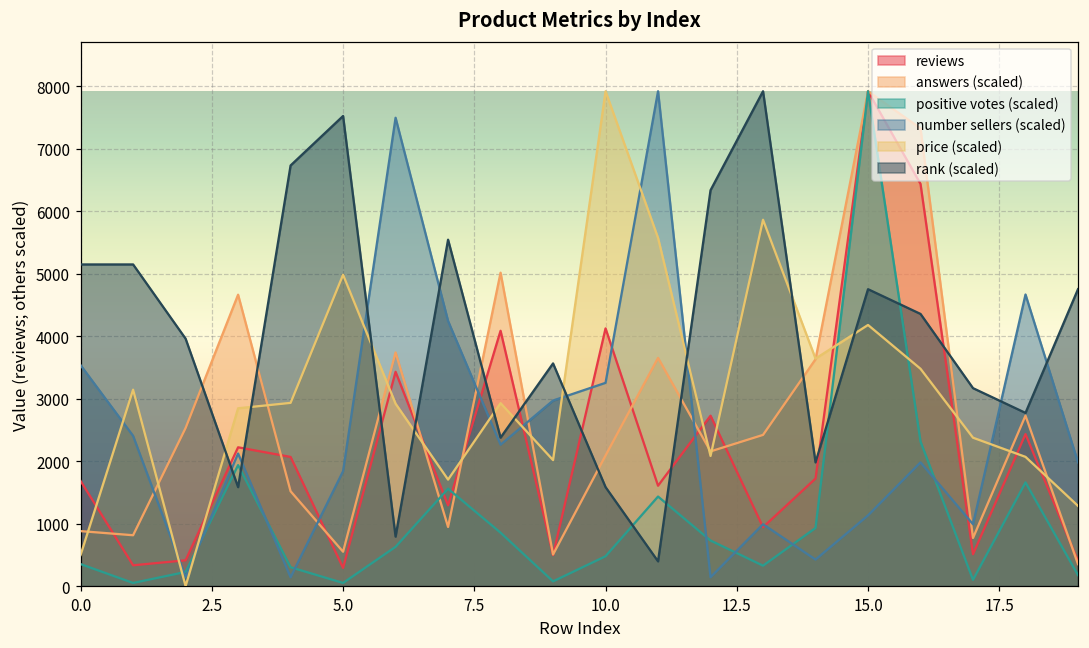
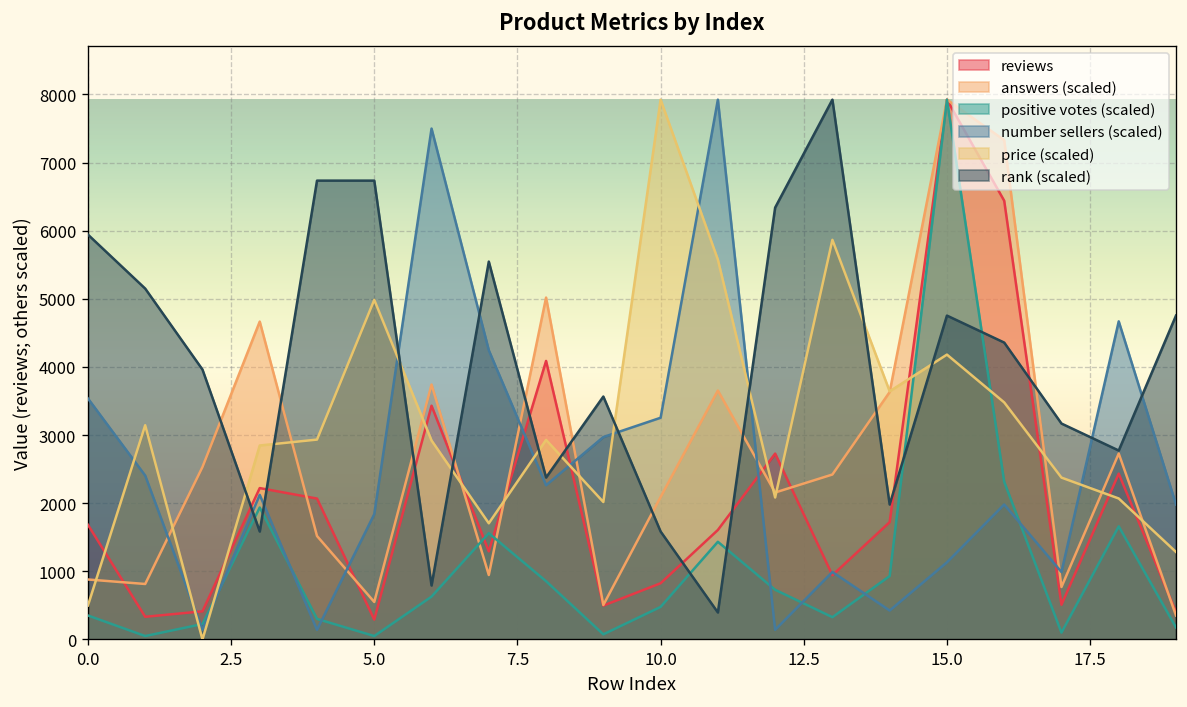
  {
    "reviews": {
      "0.0": 1700,
      "5.0": 300,
-     "10.0": 4100
+     "10.0": 800
    },
    "rank (scaled)": {
-     "0.0": 5100,
-     "5.0": 7500,
+     "0.0": 5900,
+     "5.0": 6700,
      "10.0": 1600,
      "15.0": 4800
    }
  }
